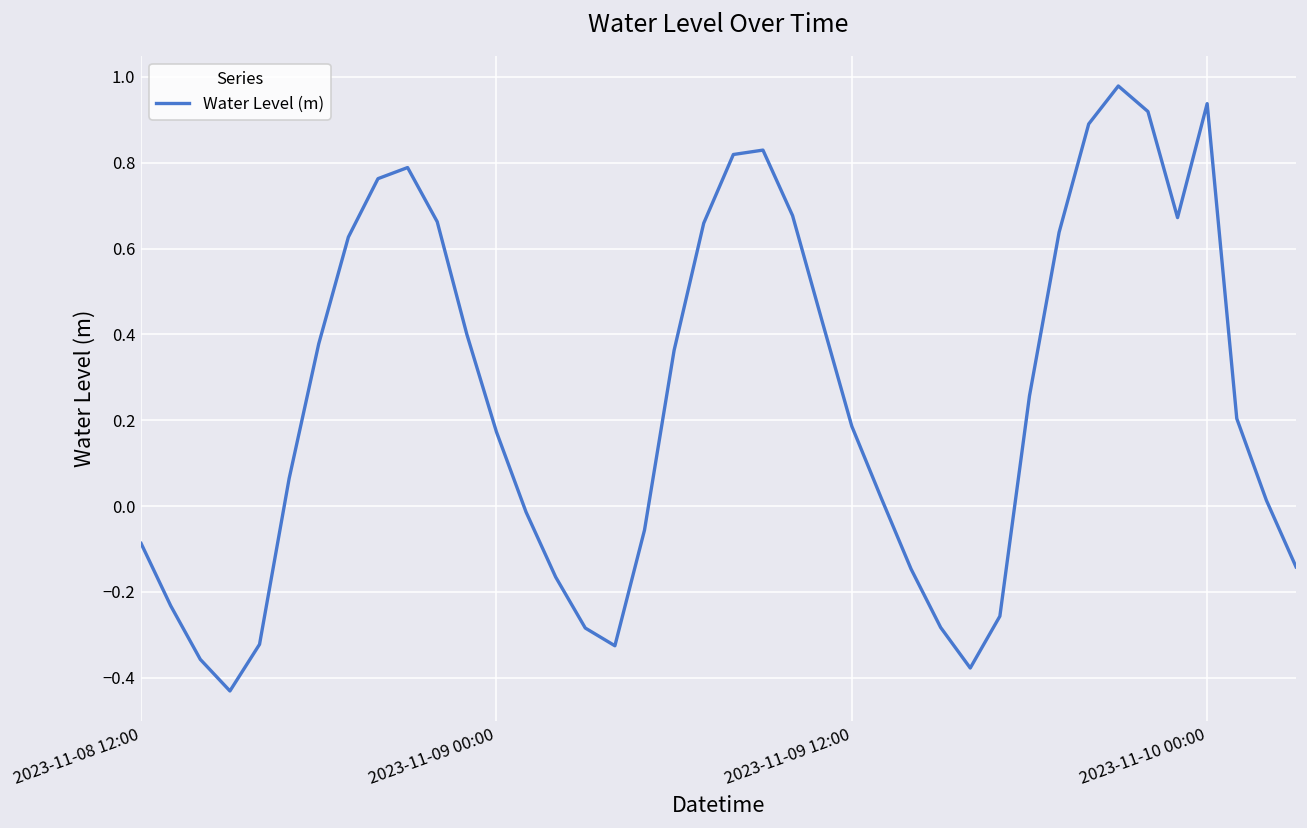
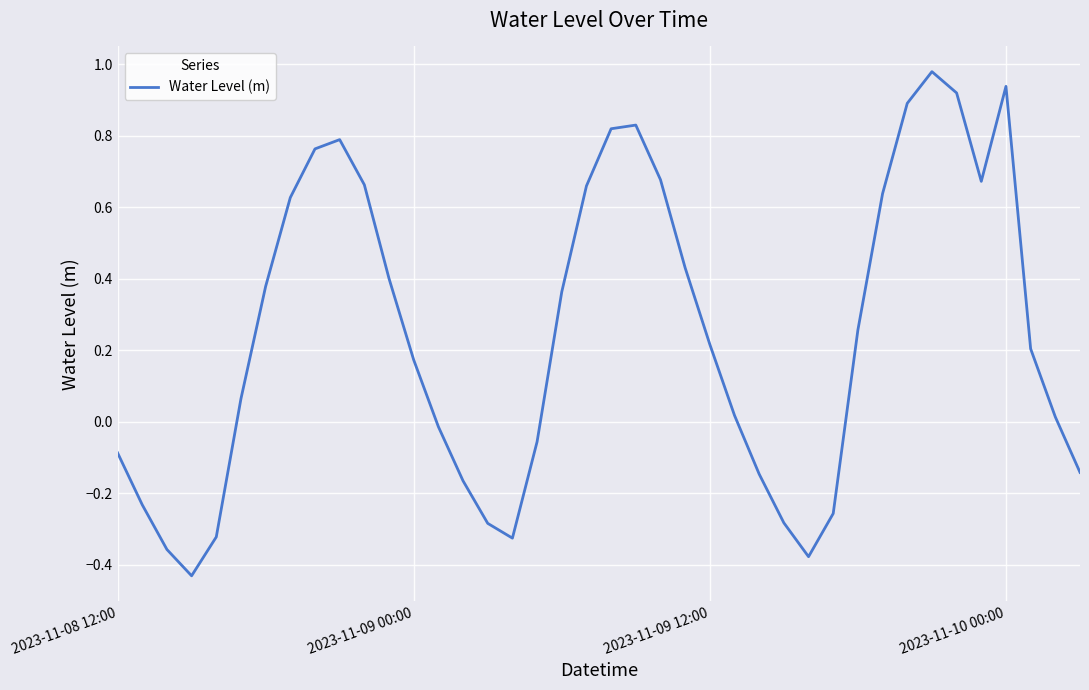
  {
    "2023-11-08 12:00": -0.09,
    "2023-11-09 00:00": 0.17,
-   "2023-11-09 12:00": 0.19,
+   "2023-11-09 12:00": 0.22,
    "2023-11-10 00:00": 0.94
  }
